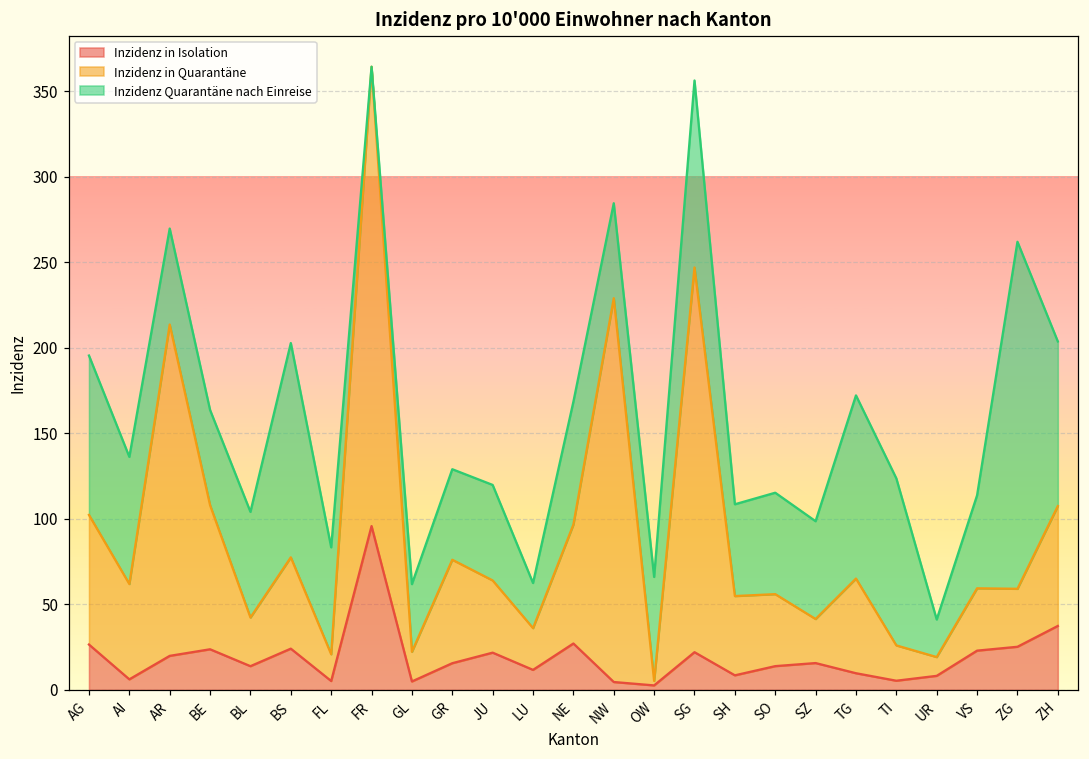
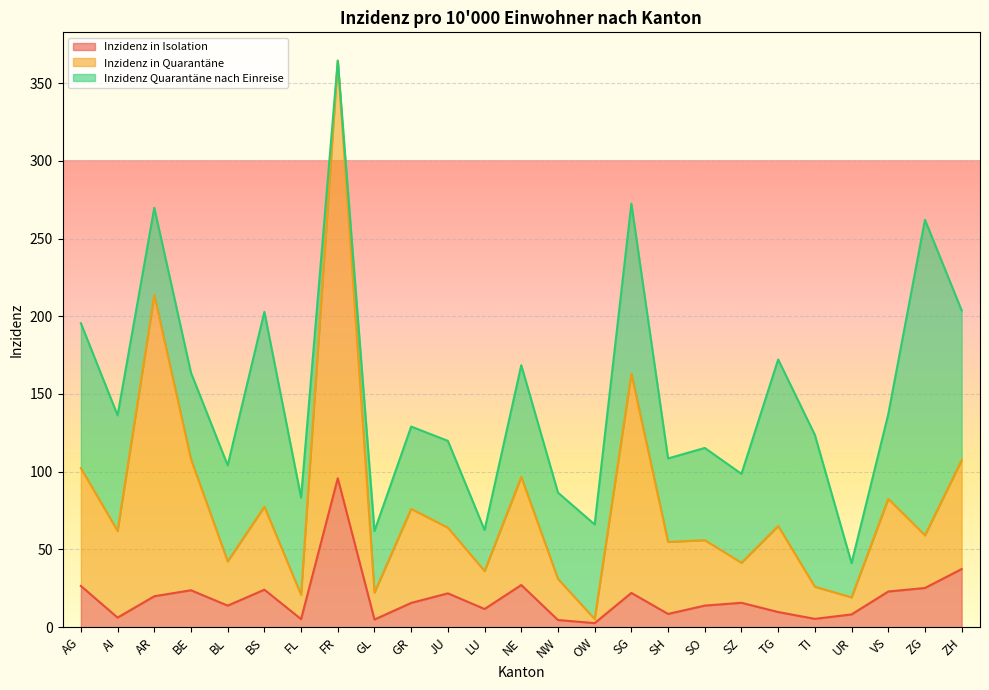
  {
    "Inzidenz in Isolation": {
      "AG": 27,
      "AI": 6,
      "AR": 20,
      "BE": 24,
      "BL": 14,
      "BS": 24,
      "FL": 5,
      "FR": 96,
      "GL": 5,
      "GR": 16,
      "JU": 22,
      "LU": 12,
      "NE": 27,
      "NW": 5,
      "OW": 3,
      "SG": 22,
      "SH": 9,
      "SO": 14,
      "SZ": 16,
      "TG": 10,
      "TI": 5,
      "UR": 8,
      "VS": 23,
      "ZG": 25,
      "ZH": 37
    },
    "Inzidenz in Quarantäne": {
      "AG": 76,
      "AI": 56,
      "AR": 194,
      "BE": 84,
      "BL": 28,
      "BS": 53,
      "FL": 16,
      "GL": 17,
      "GR": 60,
      "JU": 42,
      "LU": 24,
      "NE": 70,
-     "NW": 224,
+     "NW": 26,
      "OW": 3,
-     "SG": 225,
+     "SG": 141,
      "SH": 46,
      "SO": 42,
      "SZ": 26,
      "TG": 55,
      "TI": 21,
      "UR": 11,
-     "VS": 36,
+     "VS": 60,
      "ZG": 34,
      "ZH": 70
    },
    "Inzidenz Quarantäne nach Einreise": {
      "AG": 93,
      "AI": 74,
      "AR": 56,
      "BE": 56,
      "BL": 62,
      "BS": 125,
      "FL": 63,
      "GL": 40,
      "GR": 53,
      "JU": 56,
      "LU": 26,
      "NE": 72,
      "NW": 56,
      "OW": 61,
      "SG": 109,
      "SH": 54,
      "SO": 59,
      "SZ": 57,
      "TG": 107,
      "TI": 98,
      "UR": 22,
      "VS": 54,
      "ZG": 203,
      "ZH": 96
    }
  }
